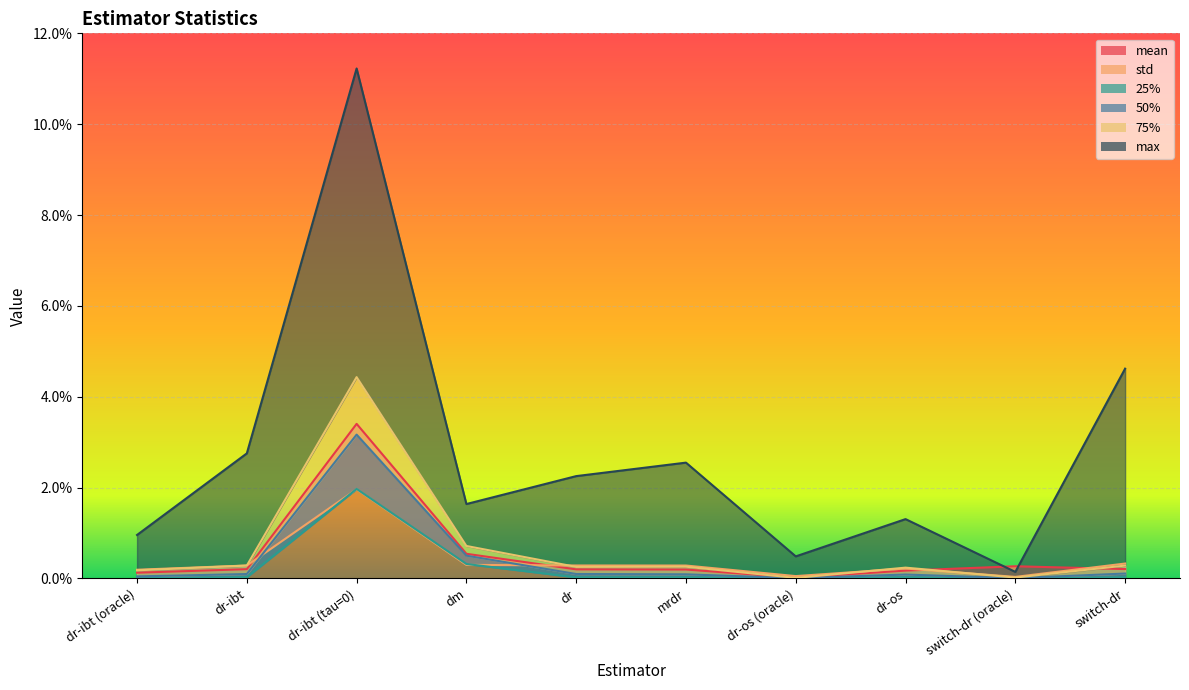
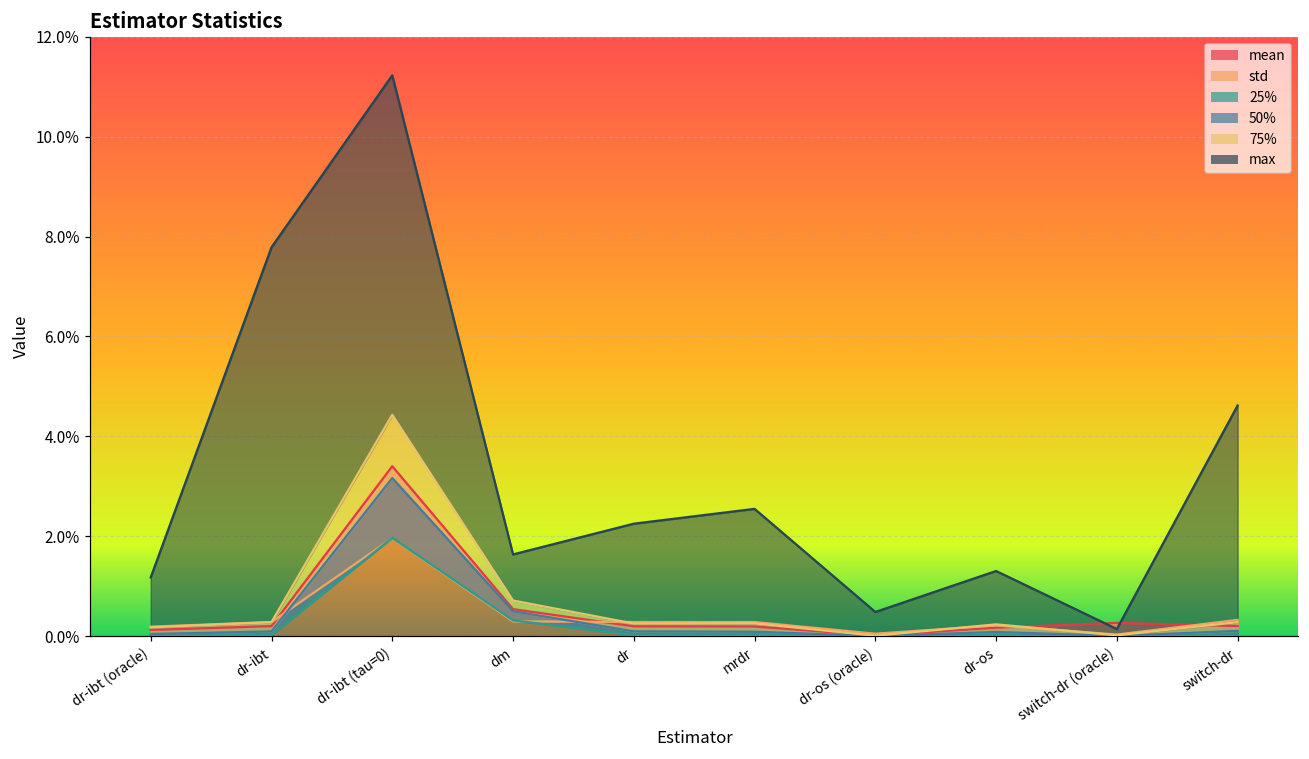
  {
    "mean": {
      "dr-ibt": "0.2%",
      "mrdr": "0.2%",
      "switch-dr": "0.2%"
    },
    "max": {
-     "dr-ibt (oracle)": "1.0%",
-     "dr-ibt": "2.8%",
+     "dr-ibt (oracle)": "1.2%",
+     "dr-ibt": "7.8%",
      "dr-ibt (tau=0)": "11.2%",
      "dm": "1.6%",
      "dr": "2.3%",
      "mrdr": "2.5%",
      "dr-os (oracle)": "0.5%",
      "dr-os": "1.3%",
      "switch-dr (oracle)": "0.1%",
      "switch-dr": "4.6%"
    }
  }
